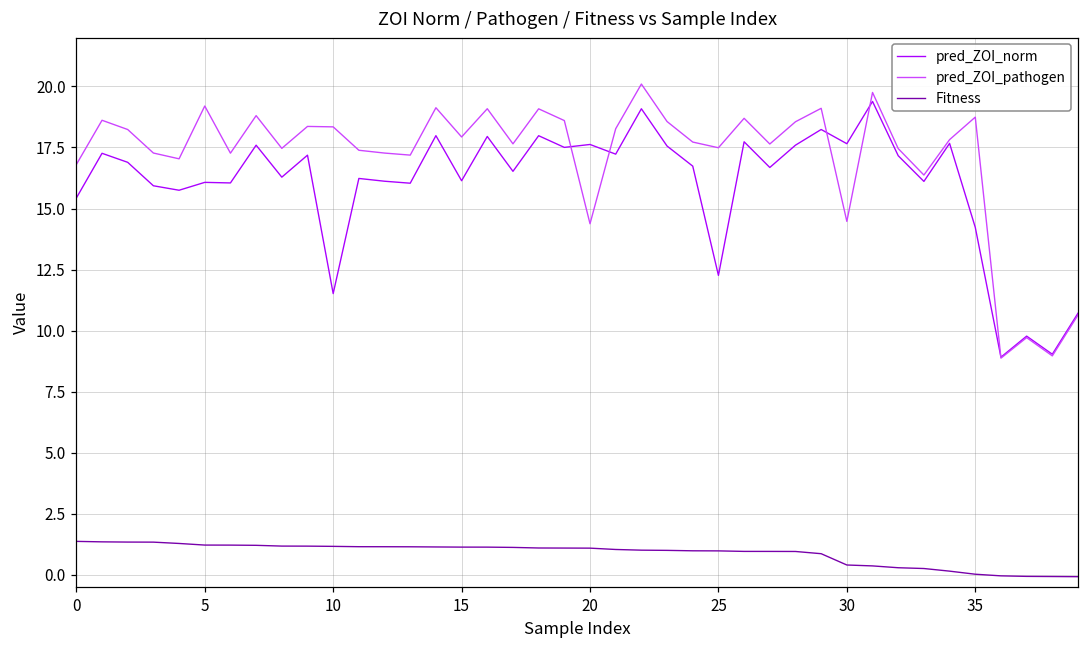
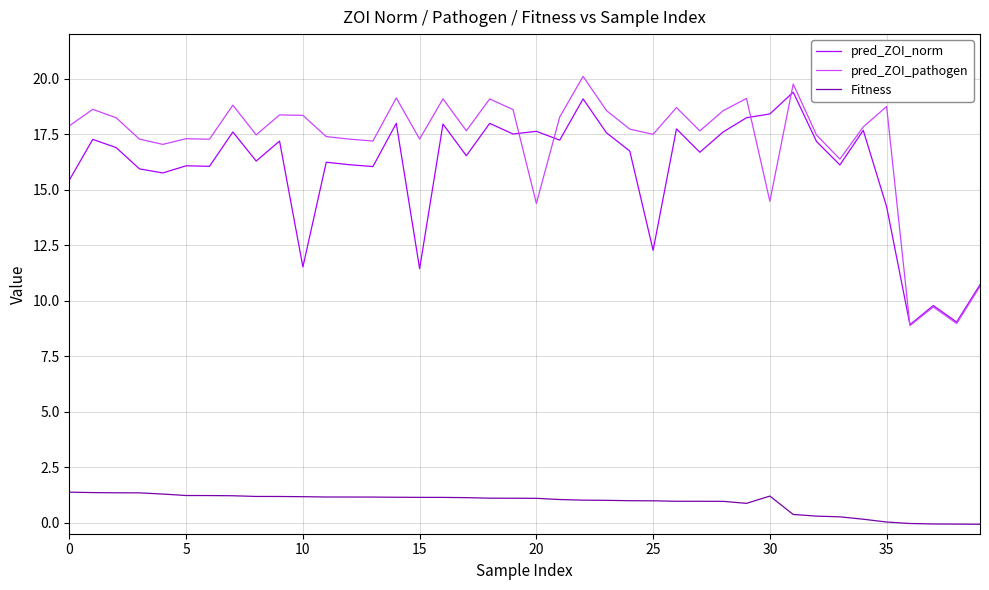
  {
    "pred_ZOI_norm": {
      "0": 15.4,
      "5": 16.1,
      "10": 11.5,
-     "15": 16.1,
+     "15": 11.4,
      "20": 17.6,
      "25": 12.3,
-     "30": 17.7,
+     "30": 18.4,
      "35": 14.2
    },
    "pred_ZOI_pathogen": {
-     "0": 16.8,
-     "5": 19.2,
+     "0": 17.9,
+     "5": 17.3,
      "10": 18.3,
-     "15": 17.9,
+     "15": 17.3,
      "20": 14.4,
      "25": 17.5,
      "30": 14.5,
      "35": 18.7
    },
    "Fitness": {
      "0": 1.4,
      "5": 1.2,
      "10": 1.2,
      "15": 1.1,
      "20": 1.1,
      "25": 1.0,
-     "30": 0.4,
+     "30": 1.2,
      "35": 0.0
    }
  }
